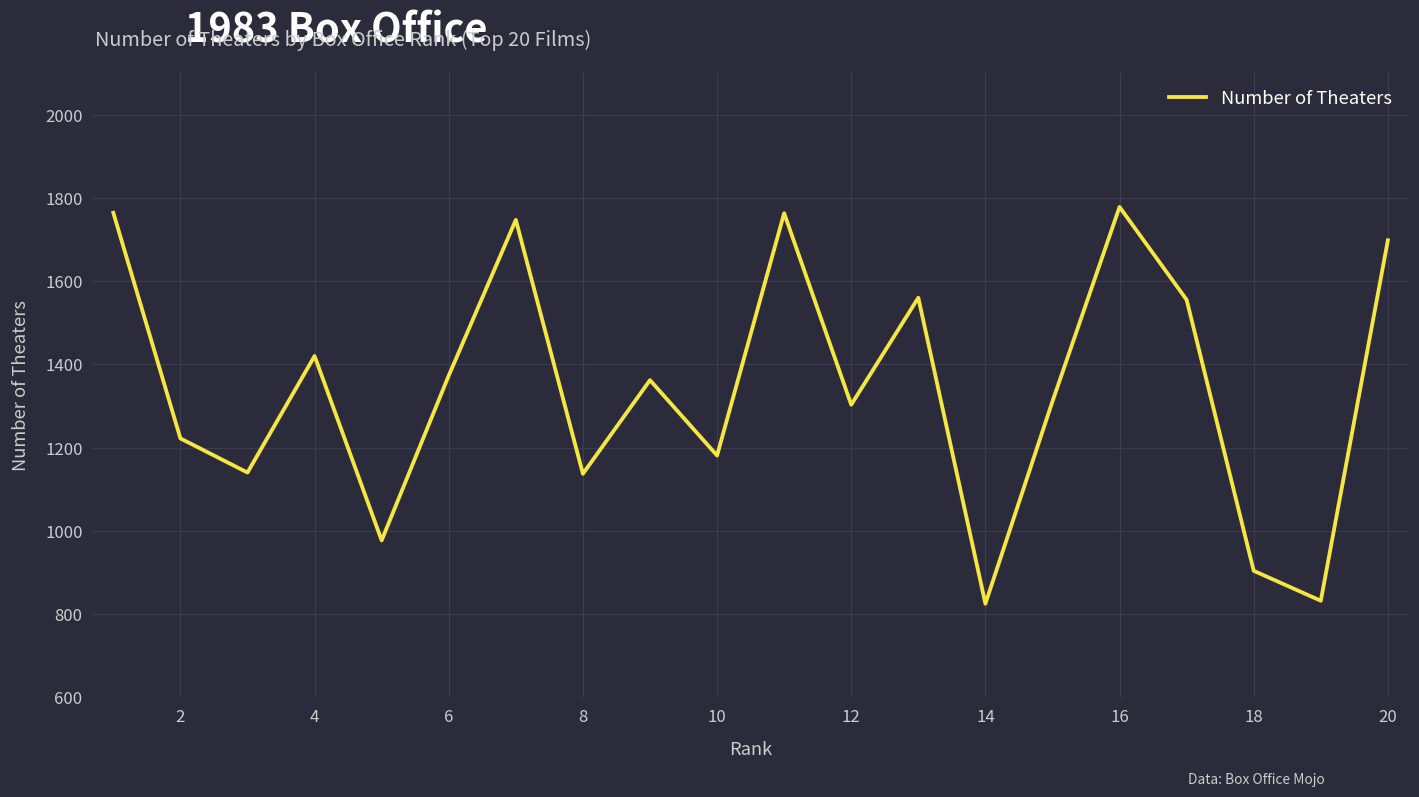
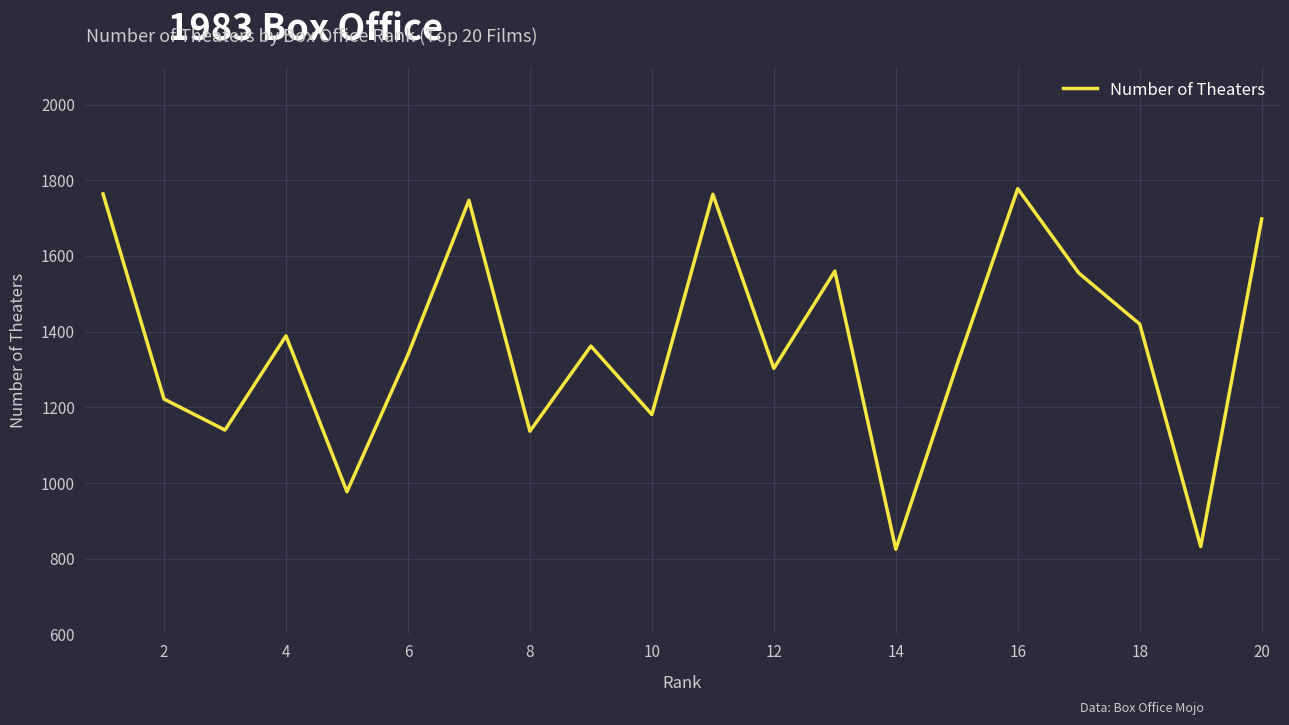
  {
    "2": 1220,
-   "4": 1420,
-   "6": 1370,
+   "4": 1390,
+   "6": 1340,
    "8": 1140,
    "10": 1180,
    "12": 1300,
    "14": 830,
    "16": 1780,
-   "18": 900,
+   "18": 1420,
    "20": 1700
  }
